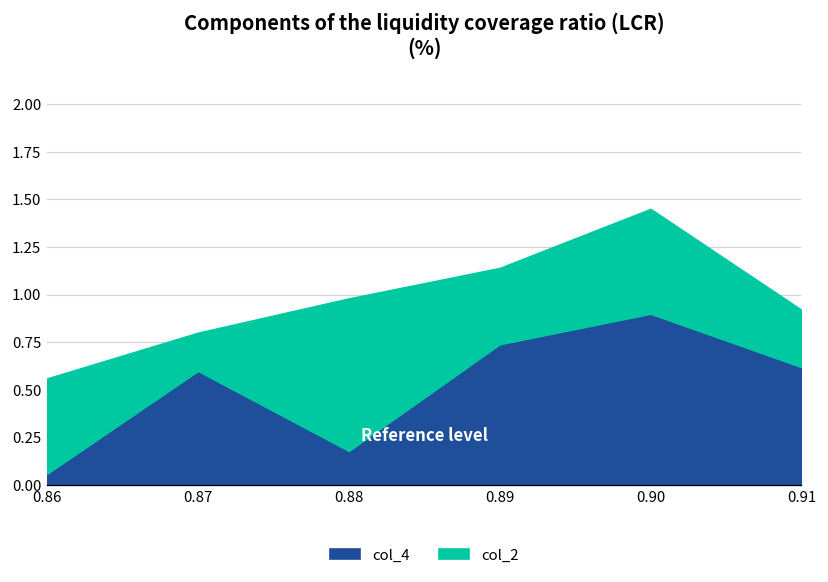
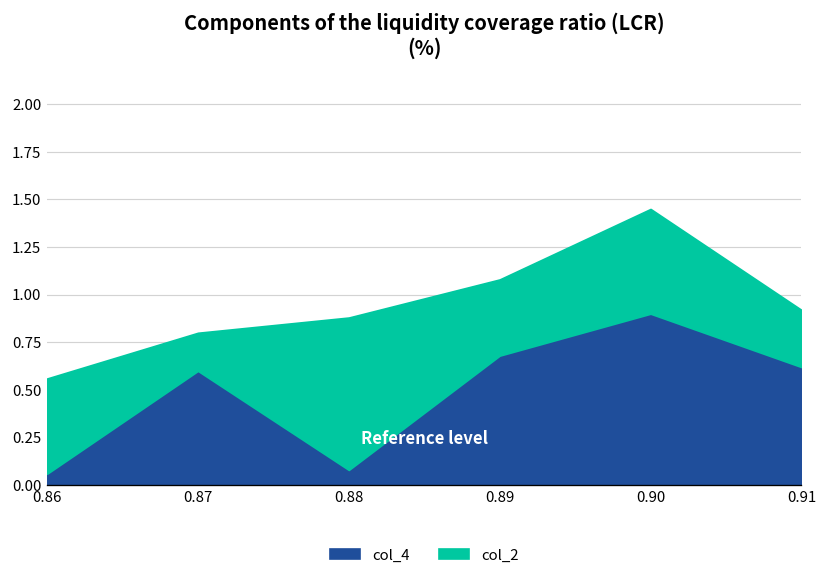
  {
    "col_4": {
-     "0.88": 0.18,
-     "0.89": 0.74
+     "0.88": 0.08,
+     "0.89": 0.68
    },
    "col_2": {
      "0.86": 0.50,
      "0.87": 0.20,
      "0.88": 0.80,
      "0.89": 0.40,
      "0.90": 0.55,
      "0.91": 0.30
    }
  }
